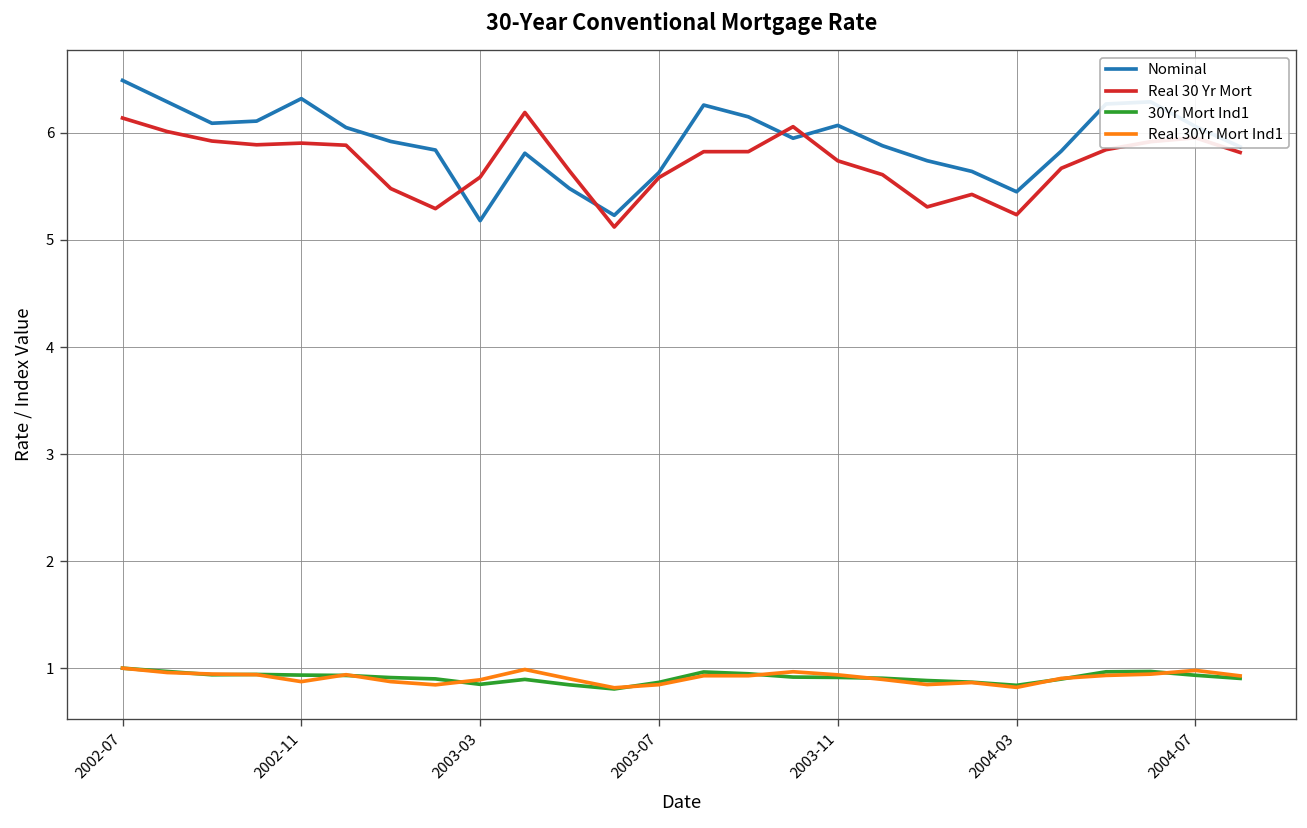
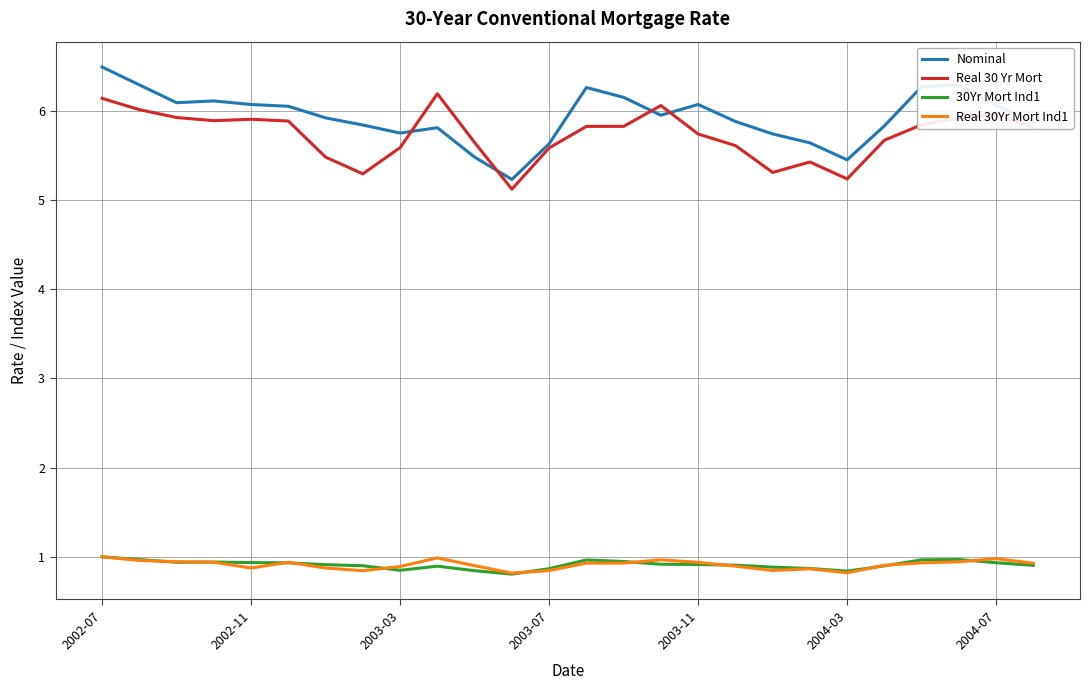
  {
    "Nominal": {
      "2002-07": 6.5,
-     "2002-11": 6.3,
-     "2003-03": 5.2,
+     "2002-11": 6.1,
+     "2003-03": 5.8,
      "2003-07": 5.6,
      "2003-11": 6.1,
      "2004-03": 5.5
    },
    "Real 30 Yr Mort": {
      "2002-07": 6.1,
      "2002-11": 5.9,
      "2003-03": 5.6,
      "2003-07": 5.6,
      "2003-11": 5.7,
      "2004-03": 5.2
    },
    "30Yr Mort Ind1": {
      "2002-11": 0.9,
      "2003-03": 0.8,
      "2004-07": 0.9
    },
    "Real 30Yr Mort Ind1": {
      "2002-11": 0.9,
      "2003-03": 0.9,
      "2004-07": 1.0
    }
  }
